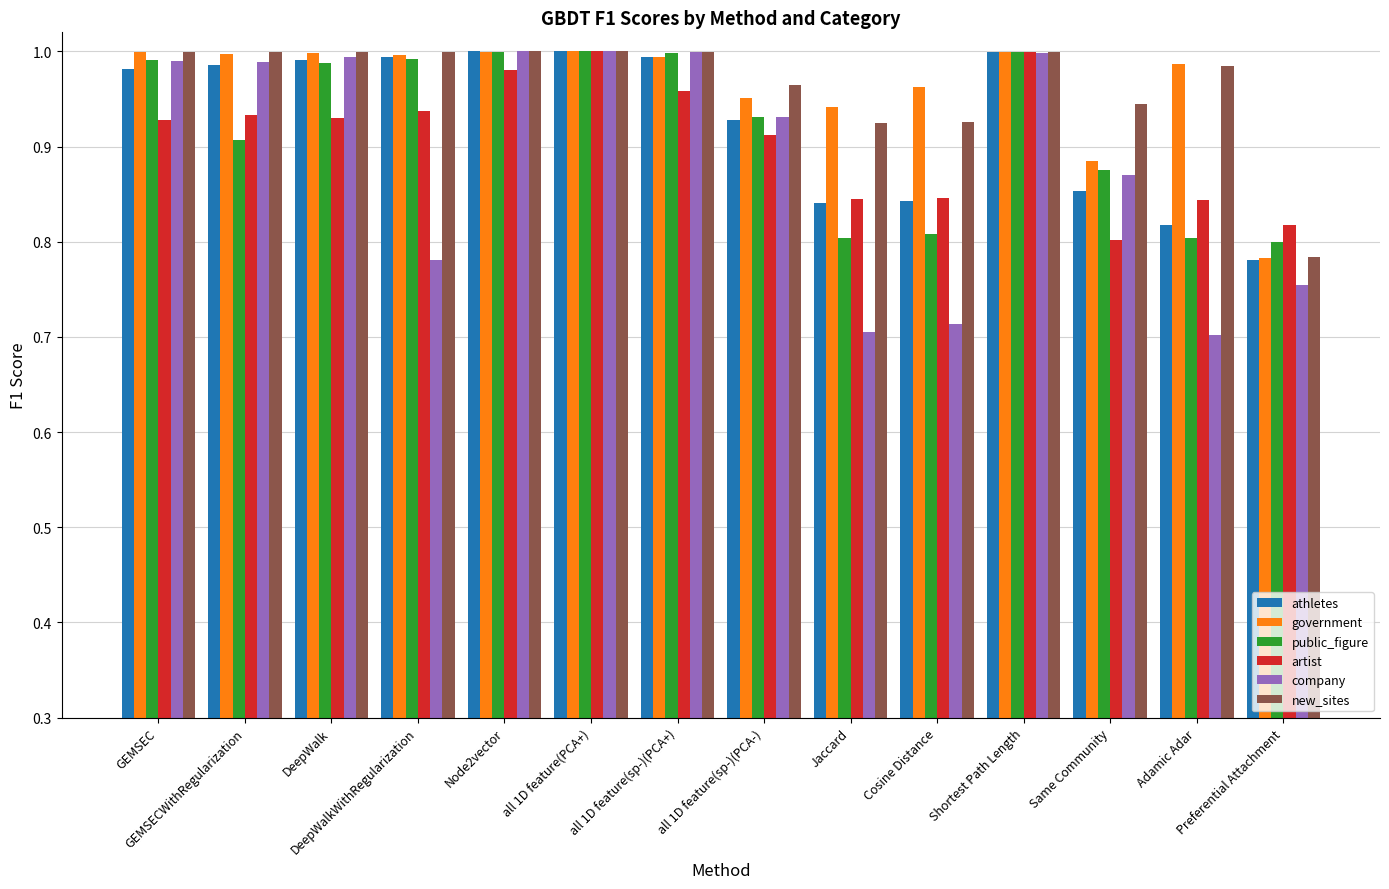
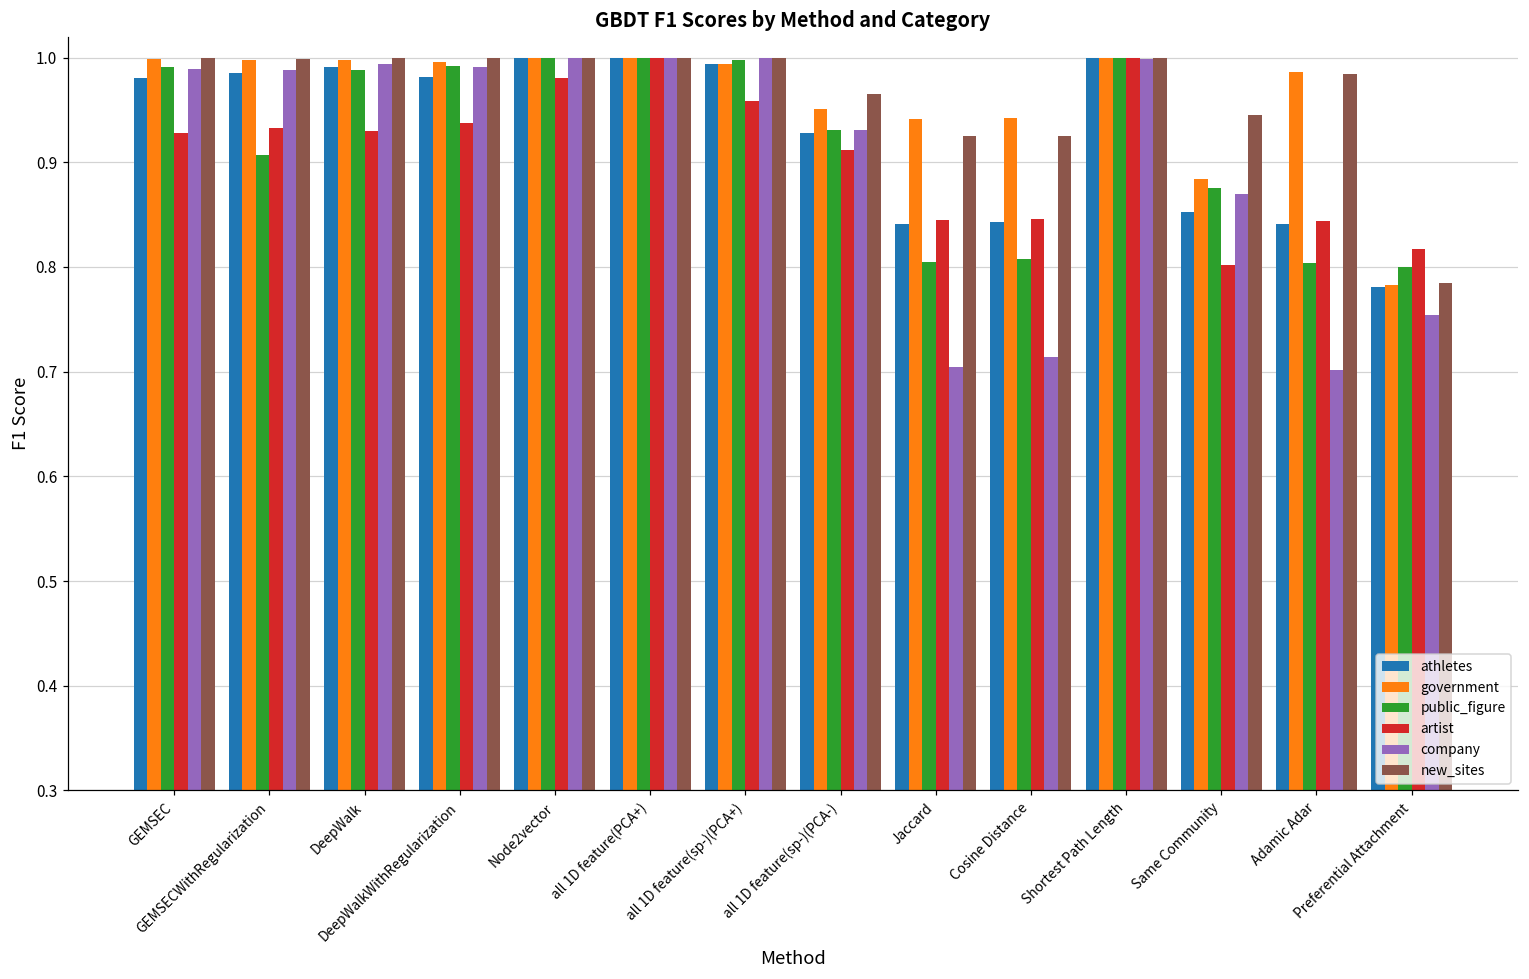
  {
    "athletes": {
      "GEMSEC": 0.98,
      "GEMSECWithRegularization": 0.99,
      "DeepWalk": 0.99,
-     "DeepWalkWithRegularization": 0.99,
+     "DeepWalkWithRegularization": 0.98,
      "Node2vector": 1.00,
      "all 1D feature(PCA+)": 1.00,
      "all 1D feature(sp-)(PCA+)": 0.99,
      "all 1D feature(sp-)(PCA-)": 0.93,
      "Jaccard": 0.84,
      "Cosine Distance": 0.84,
      "Shortest Path Length": 1.00,
      "Same Community": 0.85,
-     "Adamic Adar": 0.82,
+     "Adamic Adar": 0.84,
      "Preferential Attachment": 0.78
    },
    "government": {
      "GEMSEC": 1.00,
      "GEMSECWithRegularization": 1.00,
      "DeepWalk": 1.00,
      "DeepWalkWithRegularization": 1.00,
      "Node2vector": 1.00,
      "all 1D feature(PCA+)": 1.00,
      "all 1D feature(sp-)(PCA+)": 0.99,
      "all 1D feature(sp-)(PCA-)": 0.95,
      "Jaccard": 0.94,
-     "Cosine Distance": 0.96,
+     "Cosine Distance": 0.94,
      "Shortest Path Length": 1.00,
      "Same Community": 0.88,
      "Adamic Adar": 0.99,
      "Preferential Attachment": 0.78
    },
    "public_figure": {
      "GEMSEC": 0.99,
      "GEMSECWithRegularization": 0.91,
      "DeepWalk": 0.99,
      "DeepWalkWithRegularization": 0.99,
      "Node2vector": 1.00,
      "all 1D feature(PCA+)": 1.00,
      "all 1D feature(sp-)(PCA+)": 1.00,
      "all 1D feature(sp-)(PCA-)": 0.93,
      "Jaccard": 0.80,
      "Cosine Distance": 0.81,
      "Shortest Path Length": 1.00,
      "Same Community": 0.88,
      "Adamic Adar": 0.80,
      "Preferential Attachment": 0.80
    },
    "artist": {
      "GEMSEC": 0.93,
      "GEMSECWithRegularization": 0.93,
      "DeepWalk": 0.93,
      "DeepWalkWithRegularization": 0.94,
      "Node2vector": 0.98,
      "all 1D feature(PCA+)": 1.00,
      "all 1D feature(sp-)(PCA+)": 0.96,
      "all 1D feature(sp-)(PCA-)": 0.91,
      "Jaccard": 0.84,
      "Cosine Distance": 0.85,
      "Shortest Path Length": 1.00,
      "Same Community": 0.80,
      "Adamic Adar": 0.84,
      "Preferential Attachment": 0.82
    },
    "company": {
      "GEMSEC": 0.99,
      "GEMSECWithRegularization": 0.99,
      "DeepWalk": 0.99,
-     "DeepWalkWithRegularization": 0.78,
+     "DeepWalkWithRegularization": 0.99,
      "Node2vector": 1.00,
      "all 1D feature(PCA+)": 1.00,
      "all 1D feature(sp-)(PCA+)": 1.00,
      "all 1D feature(sp-)(PCA-)": 0.93,
      "Jaccard": 0.70,
      "Cosine Distance": 0.71,
      "Shortest Path Length": 1.00,
      "Same Community": 0.87,
      "Adamic Adar": 0.70,
      "Preferential Attachment": 0.75
    },
    "new_sites": {
      "GEMSEC": 1.00,
      "GEMSECWithRegularization": 1.00,
      "DeepWalk": 1.00,
      "DeepWalkWithRegularization": 1.00,
      "Node2vector": 1.00,
      "all 1D feature(PCA+)": 1.00,
      "all 1D feature(sp-)(PCA+)": 1.00,
      "all 1D feature(sp-)(PCA-)": 0.96,
      "Jaccard": 0.93,
      "Cosine Distance": 0.93,
      "Shortest Path Length": 1.00,
      "Same Community": 0.95,
      "Adamic Adar": 0.98,
      "Preferential Attachment": 0.78
    }
  }
